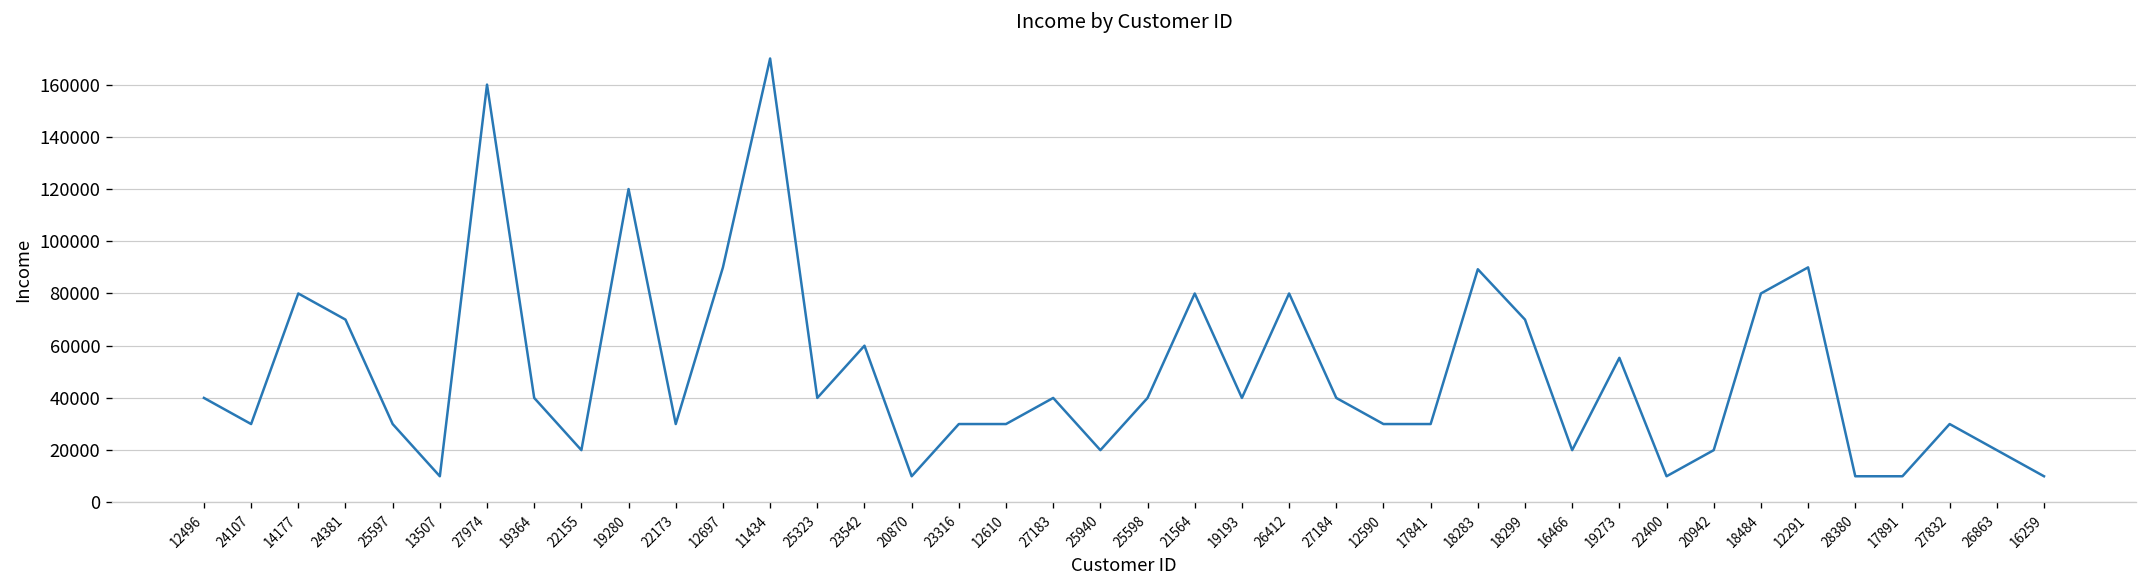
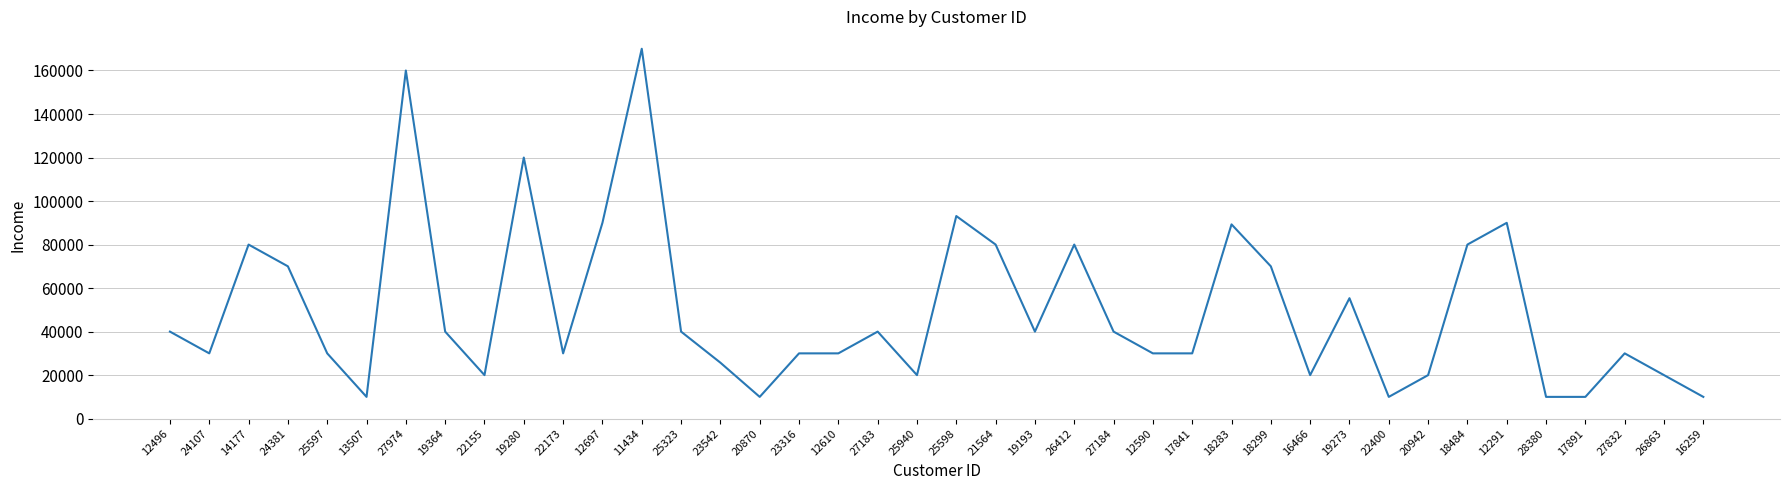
  {
    "12496": 40000,
    "24107": 30000,
    "14177": 80000,
    "24381": 70000,
    "25597": 30000,
    "13507": 10000,
    "27974": 160000,
    "19364": 40000,
    "22155": 20000,
    "19280": 120000,
    "22173": 30000,
    "12697": 90000,
    "11434": 170000,
    "25323": 40000,
-   "23542": 60000,
+   "23542": 26000,
    "20870": 10000,
    "23316": 30000,
    "12610": 30000,
    "27183": 40000,
    "25940": 20000,
-   "25598": 40000,
+   "25598": 93000,
    "21564": 80000,
    "19193": 40000,
    "26412": 80000,
    "27184": 40000,
    "12590": 30000,
    "17841": 30000,
    "18283": 89000,
    "18299": 70000,
    "16466": 20000,
    "19273": 55000,
    "22400": 10000,
    "20942": 20000,
    "18484": 80000,
    "12291": 90000,
    "28380": 10000,
    "17891": 10000,
    "27832": 30000,
    "26863": 20000,
    "16259": 10000
  }
